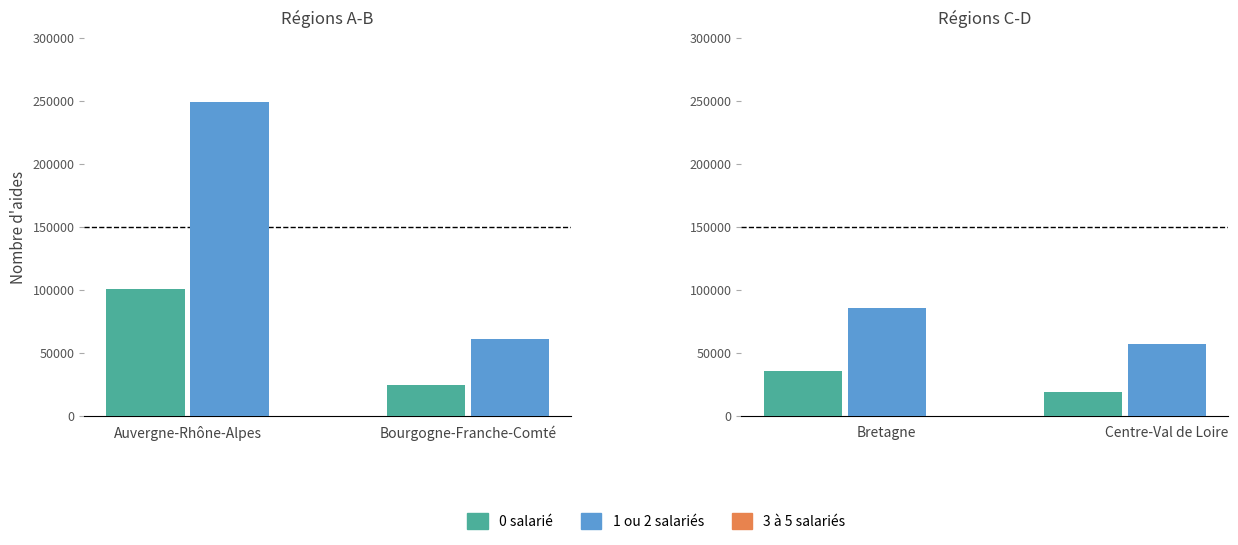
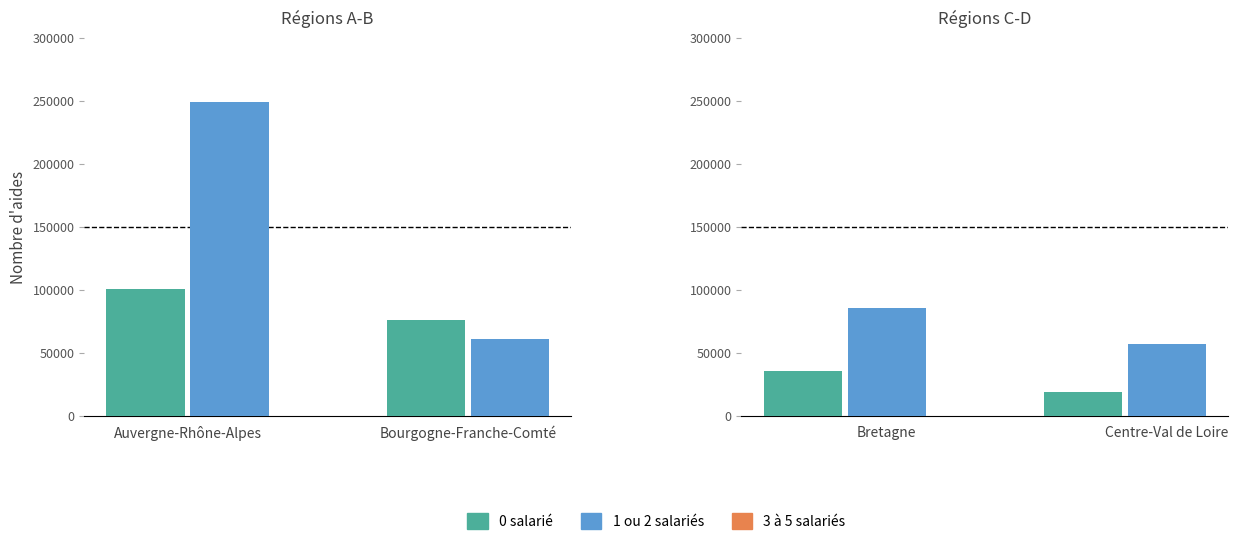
  {
    "Régions A-B": {
      "0 salarié": {
        "Auvergne-Rhône-Alpes": 101000,
-       "Bourgogne-Franche-Comté": 25000
+       "Bourgogne-Franche-Comté": 76000
      },
      "1 ou 2 salariés": {
        "Auvergne-Rhône-Alpes": 249000,
        "Bourgogne-Franche-Comté": 61000
      }
    }
  }
